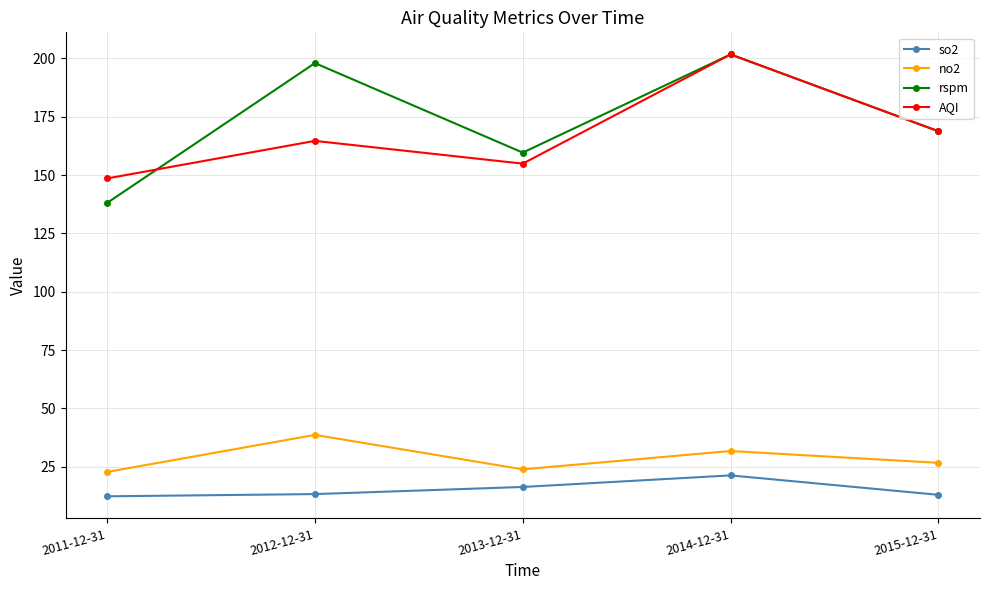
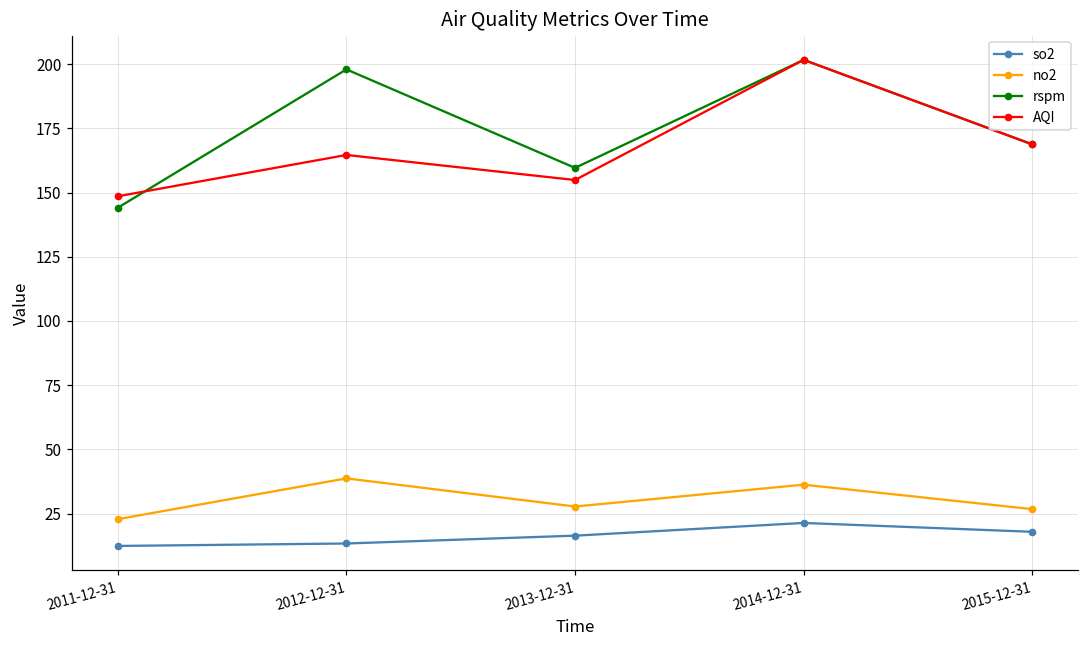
  {
    "so2": {
      "2011-12-31": 12,
      "2012-12-31": 13,
      "2013-12-31": 16,
      "2014-12-31": 21,
-     "2015-12-31": 13
+     "2015-12-31": 18
    },
    "no2": {
      "2011-12-31": 23,
      "2012-12-31": 39,
-     "2013-12-31": 24,
-     "2014-12-31": 32,
+     "2013-12-31": 28,
+     "2014-12-31": 36,
      "2015-12-31": 27
    },
    "rspm": {
-     "2011-12-31": 138,
+     "2011-12-31": 144,
      "2012-12-31": 198,
      "2013-12-31": 160
    },
    "AQI": {
      "2011-12-31": 149,
      "2012-12-31": 165,
      "2013-12-31": 155
    }
  }
